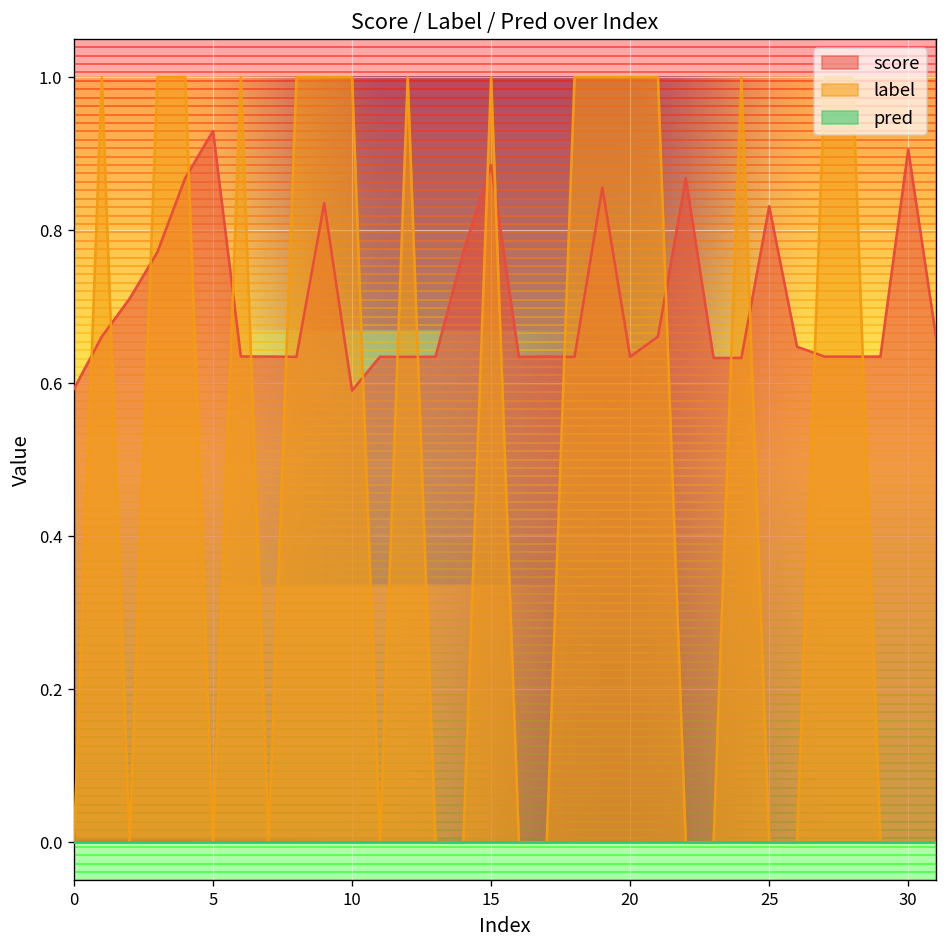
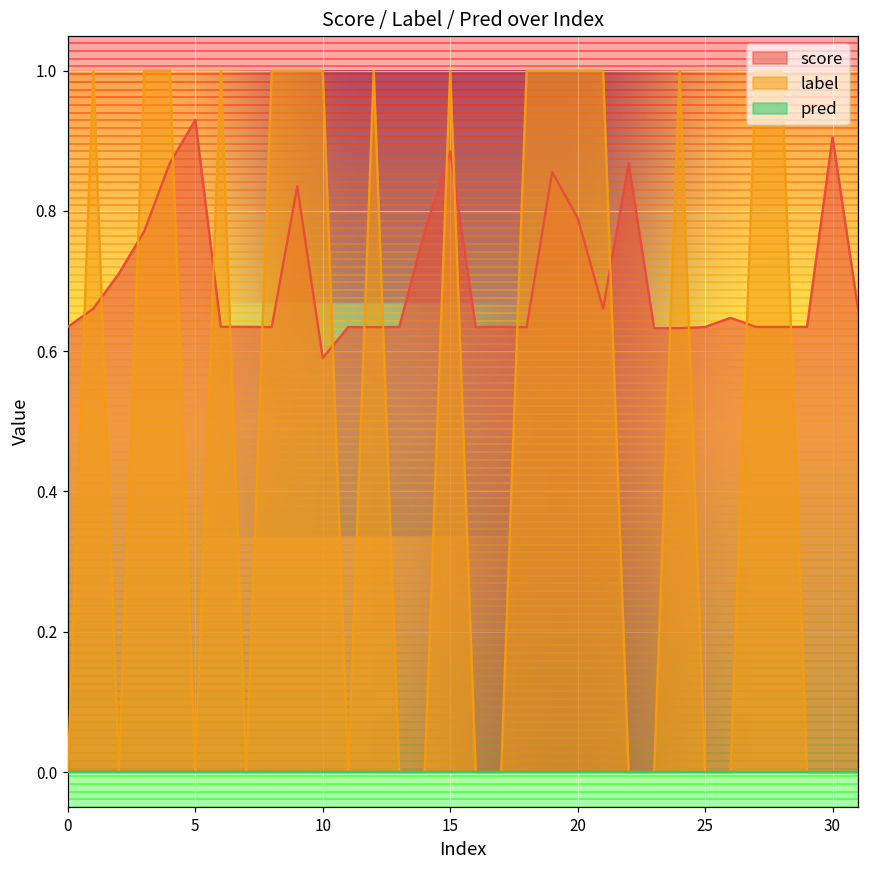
  {
    "score": {
-     "0": 0.59,
+     "0": 0.63,
      "5": 0.93,
      "10": 0.59,
      "15": 0.88,
-     "20": 0.63,
-     "25": 0.83,
+     "20": 0.79,
+     "25": 0.63,
      "30": 0.91
    },
    "label": {
      "10": 1.00,
      "15": 1.00,
      "20": 1.00
    },
    "pred": {
      "10": 0.00,
      "15": 0.00,
      "20": 0.00
    }
  }
